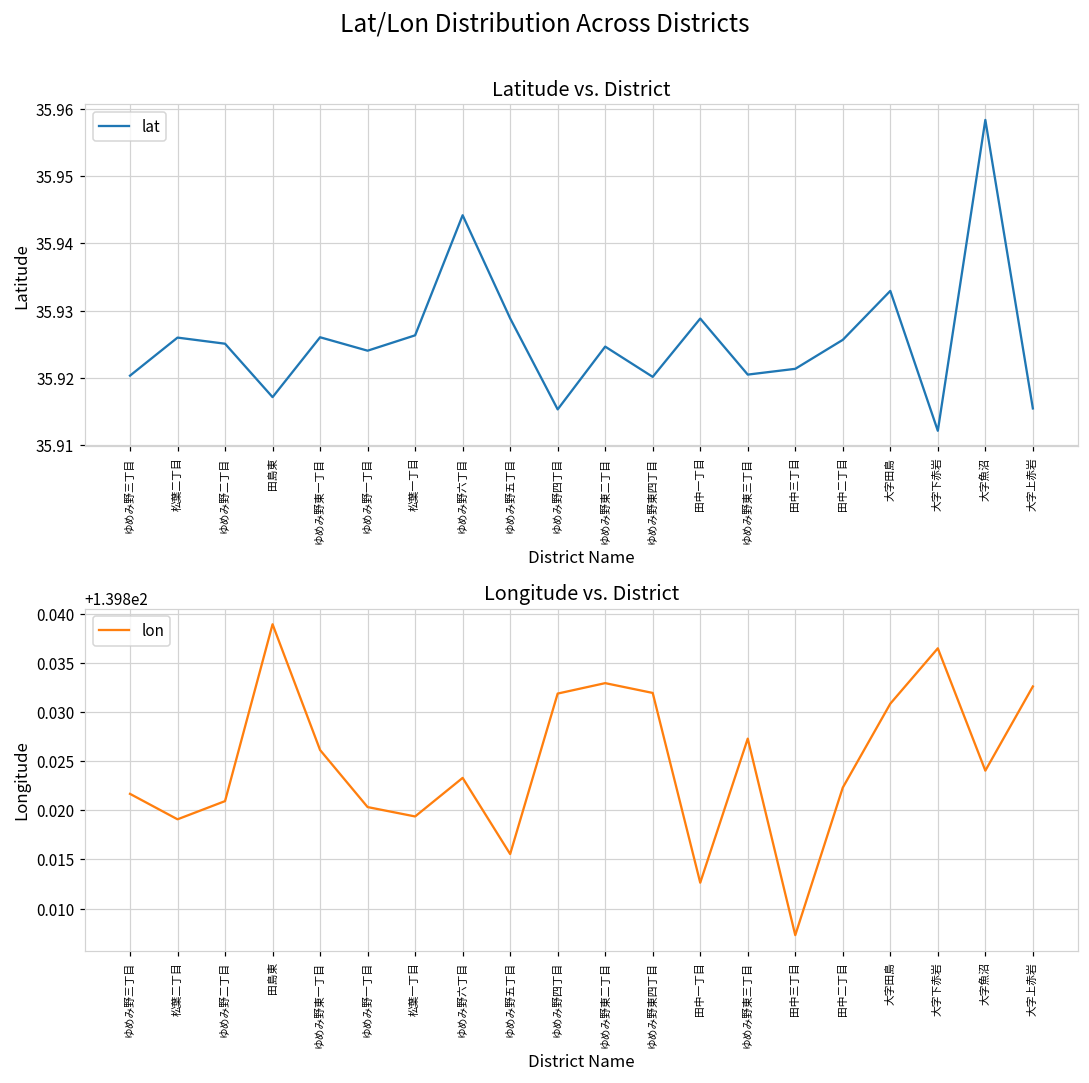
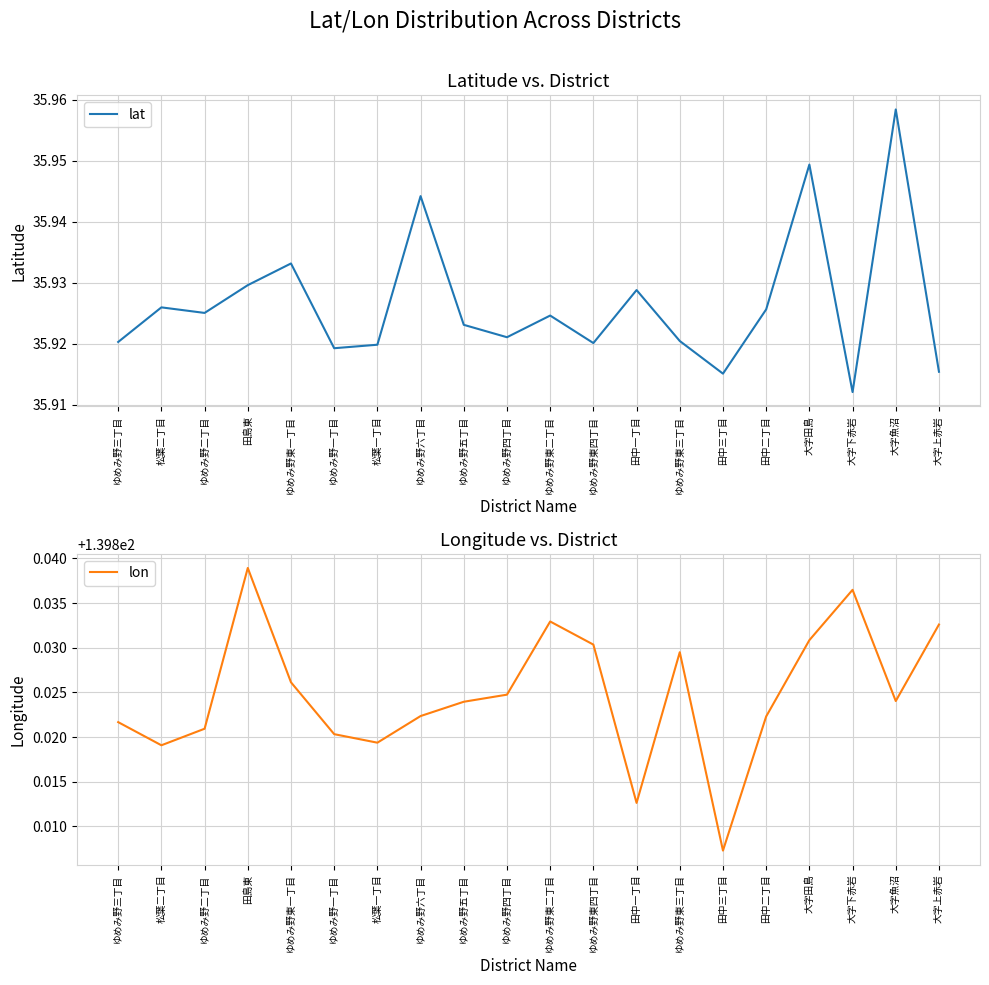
  {
    "Latitude vs. District": {
      "ゆめみ野三丁目": 35.920,
      "松葉二丁目": 35.926,
      "ゆめみ野二丁目": 35.925,
-     "田島東": 35.917,
-     "ゆめみ野東一丁目": 35.926,
-     "ゆめみ野一丁目": 35.924,
-     "松葉一丁目": 35.926,
+     "田島東": 35.930,
+     "ゆめみ野東一丁目": 35.933,
+     "ゆめみ野一丁目": 35.919,
+     "松葉一丁目": 35.920,
      "ゆめみ野六丁目": 35.944,
-     "ゆめみ野五丁目": 35.929,
-     "ゆめみ野四丁目": 35.915,
+     "ゆめみ野五丁目": 35.923,
+     "ゆめみ野四丁目": 35.921,
      "ゆめみ野東二丁目": 35.925,
      "ゆめみ野東四丁目": 35.920,
      "田中一丁目": 35.929,
      "ゆめみ野東三丁目": 35.920,
-     "田中三丁目": 35.921,
+     "田中三丁目": 35.915,
      "田中二丁目": 35.926,
-     "大字田島": 35.933,
+     "大字田島": 35.949,
      "大字下赤岩": 35.912,
      "大字魚沼": 35.958,
      "大字上赤岩": 35.915
    },
    "Longitude vs. District": {
      "ゆめみ野三丁目": 139.822,
      "松葉二丁目": 139.819,
      "ゆめみ野二丁目": 139.821,
      "田島東": 139.839,
      "ゆめみ野東一丁目": 139.826,
      "ゆめみ野一丁目": 139.820,
      "松葉一丁目": 139.819,
-     "ゆめみ野六丁目": 139.823,
-     "ゆめみ野五丁目": 139.816,
-     "ゆめみ野四丁目": 139.832,
+     "ゆめみ野六丁目": 139.822,
+     "ゆめみ野五丁目": 139.824,
+     "ゆめみ野四丁目": 139.825,
      "ゆめみ野東二丁目": 139.833,
-     "ゆめみ野東四丁目": 139.832,
+     "ゆめみ野東四丁目": 139.830,
      "田中一丁目": 139.813,
-     "ゆめみ野東三丁目": 139.827,
+     "ゆめみ野東三丁目": 139.829,
      "田中三丁目": 139.807,
      "田中二丁目": 139.822,
      "大字田島": 139.831,
      "大字下赤岩": 139.836,
      "大字魚沼": 139.824,
      "大字上赤岩": 139.833
    }
  }
